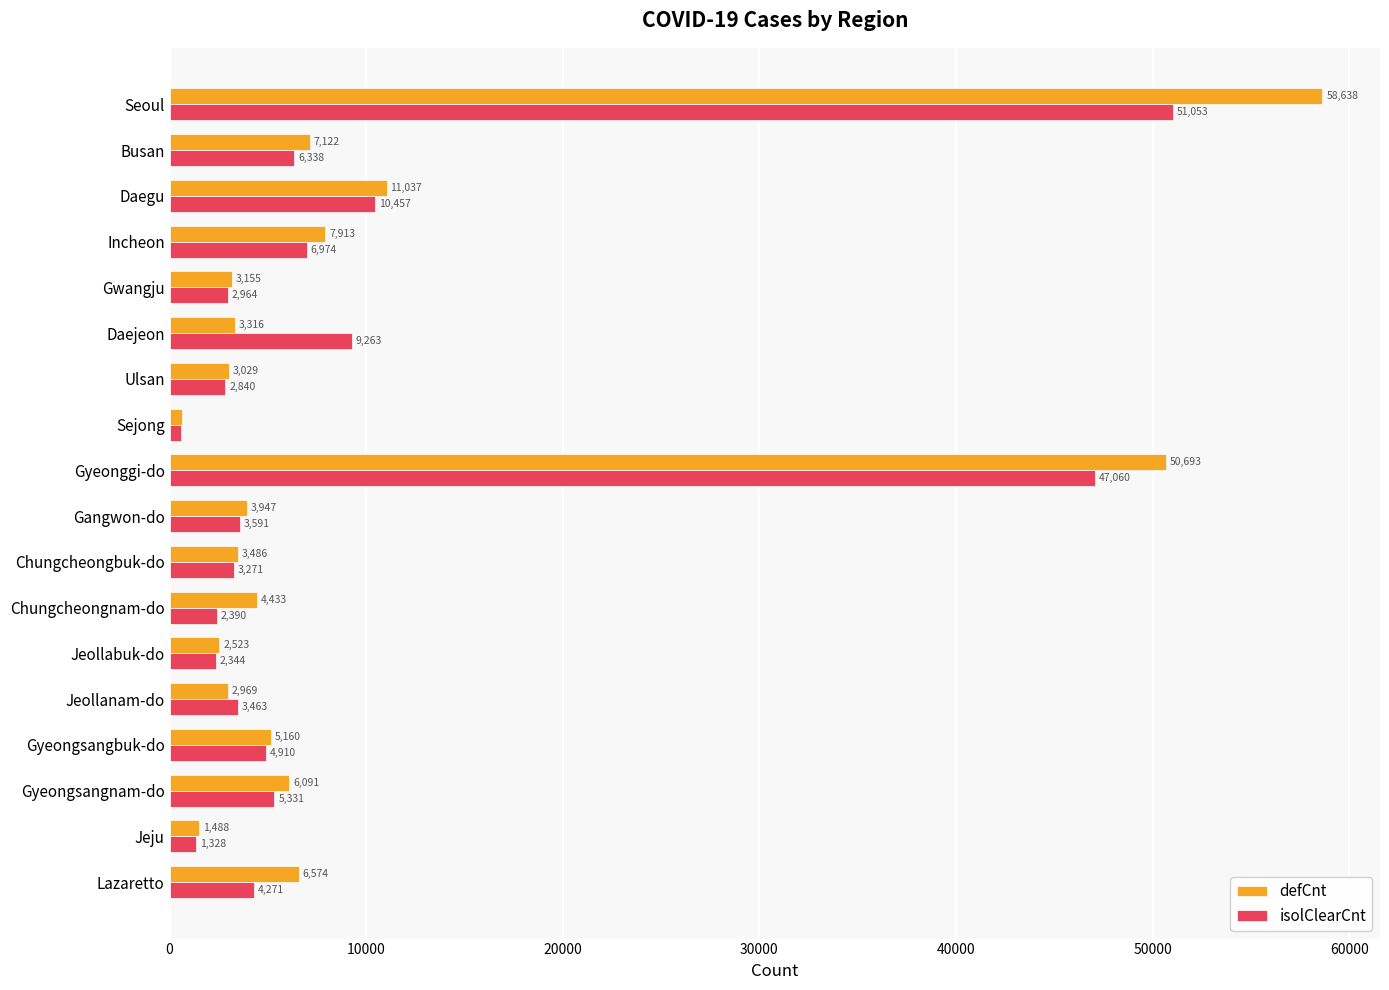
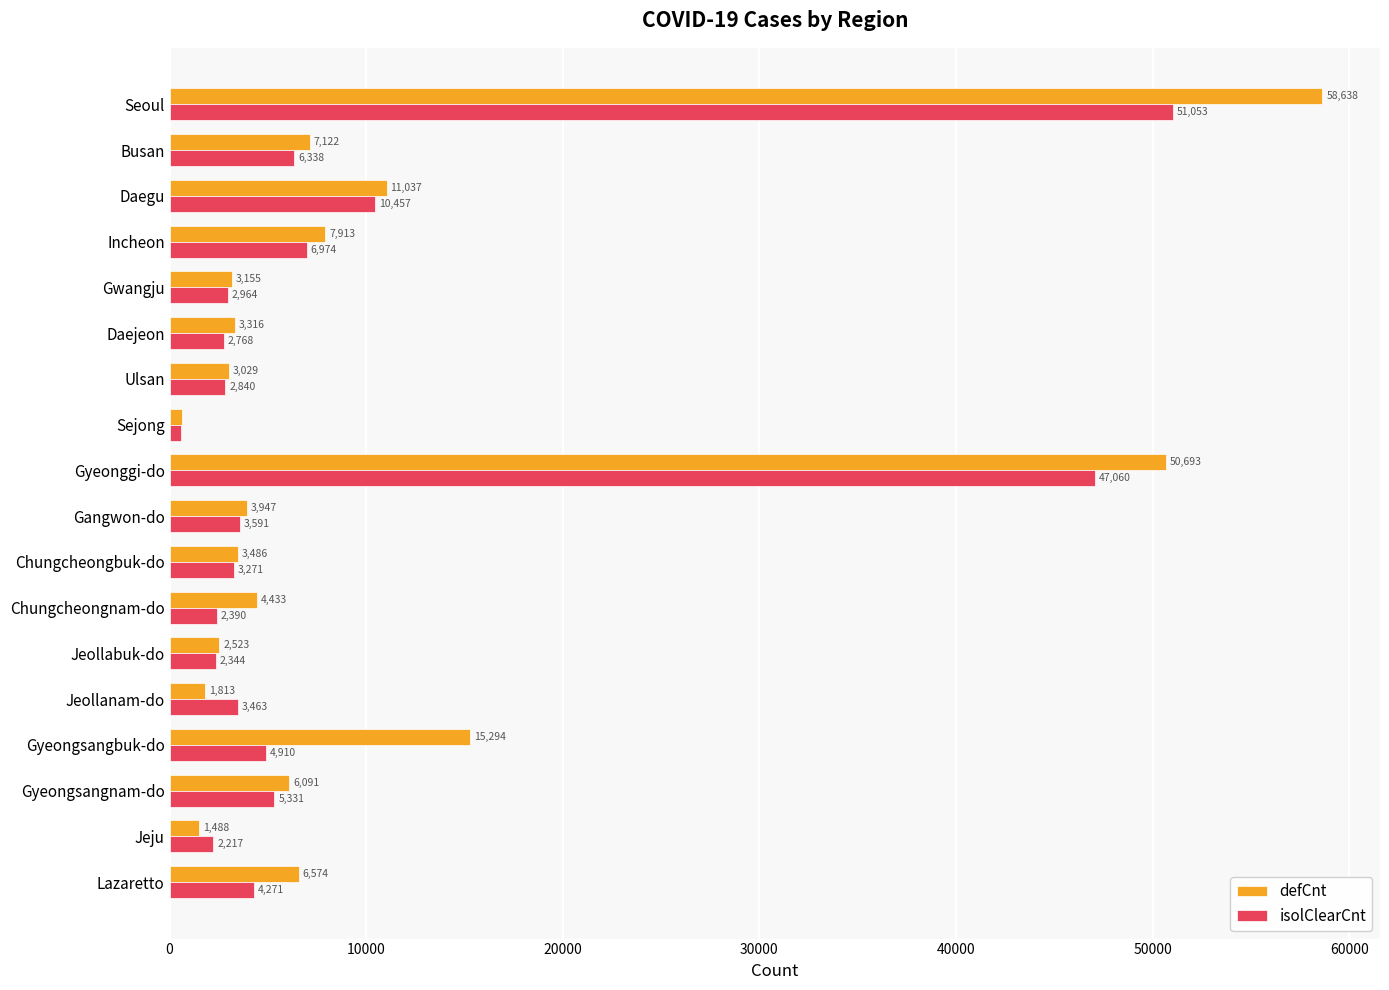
  {
    "defCnt": {
      "Seoul": "58,638",
      "Busan": "7,122",
      "Daegu": "11,037",
      "Incheon": "7,913",
      "Gwangju": "3,155",
      "Daejeon": "3,316",
      "Ulsan": "3,029",
      "Gyeonggi-do": "50,693",
      "Gangwon-do": "3,947",
      "Chungcheongbuk-do": "3,486",
      "Chungcheongnam-do": "4,433",
      "Jeollabuk-do": "2,523",
-     "Jeollanam-do": "2,969",
-     "Gyeongsangbuk-do": "5,160",
+     "Jeollanam-do": "1,813",
+     "Gyeongsangbuk-do": "15,294",
      "Gyeongsangnam-do": "6,091",
      "Jeju": "1,488",
      "Lazaretto": "6,574"
    },
    "isolClearCnt": {
      "Seoul": "51,053",
      "Busan": "6,338",
      "Daegu": "10,457",
      "Incheon": "6,974",
      "Gwangju": "2,964",
-     "Daejeon": "9,263",
+     "Daejeon": "2,768",
      "Ulsan": "2,840",
      "Gyeonggi-do": "47,060",
      "Gangwon-do": "3,591",
      "Chungcheongbuk-do": "3,271",
      "Chungcheongnam-do": "2,390",
      "Jeollabuk-do": "2,344",
      "Jeollanam-do": "3,463",
      "Gyeongsangbuk-do": "4,910",
      "Gyeongsangnam-do": "5,331",
-     "Jeju": "1,328",
+     "Jeju": "2,217",
      "Lazaretto": "4,271"
    }
  }
